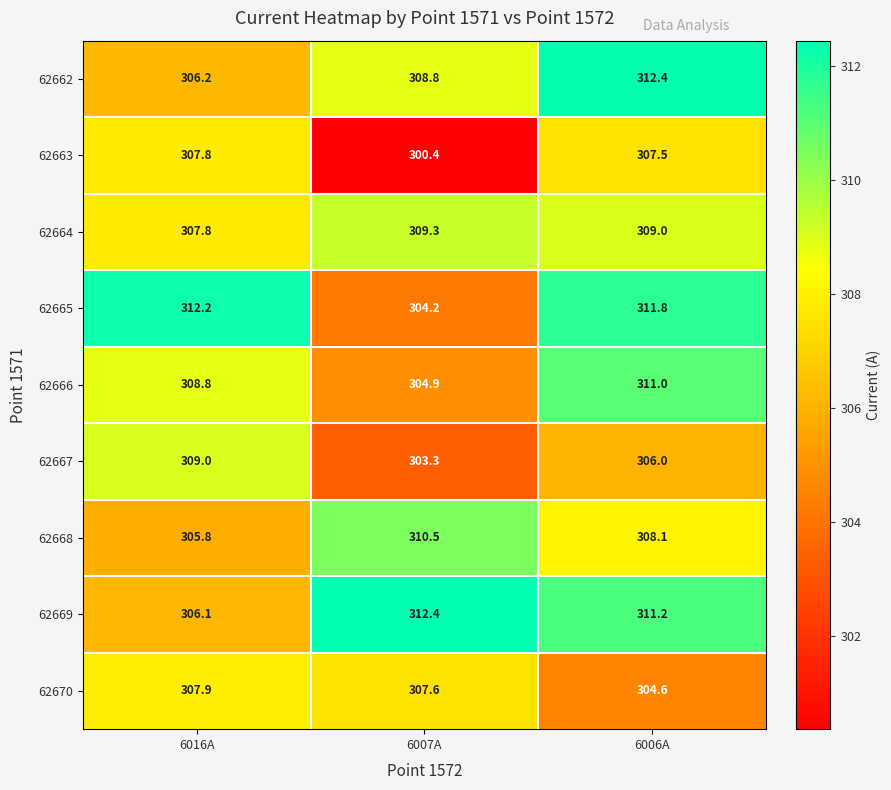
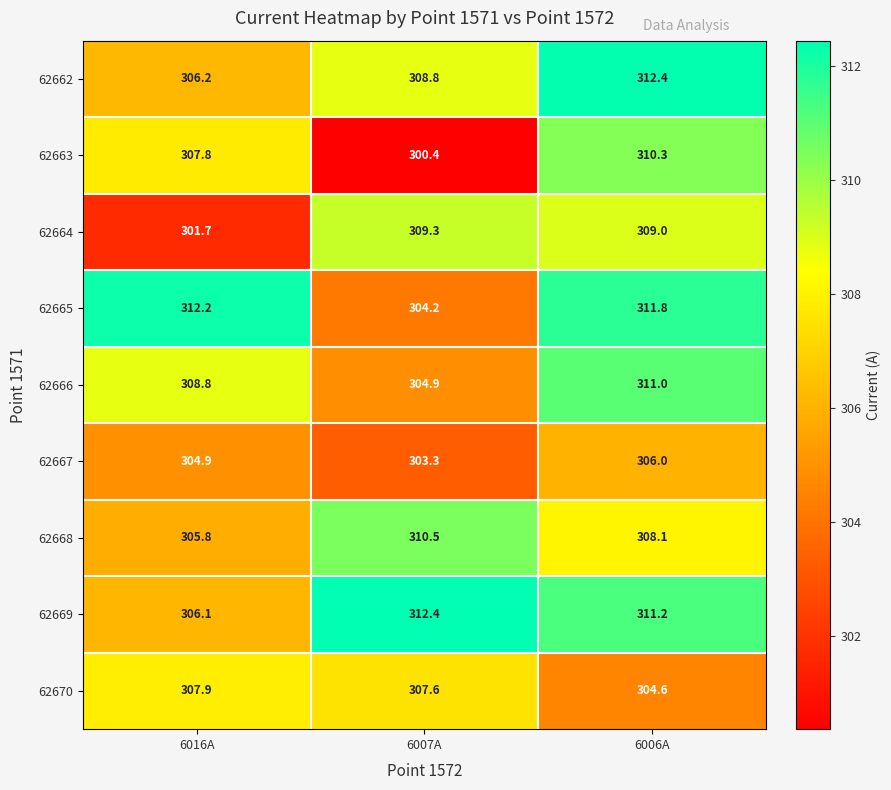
  {
    "62662": {
      "6016A": 306.2,
      "6007A": 308.8,
      "6006A": 312.4
    },
    "62663": {
      "6016A": 307.8,
      "6007A": 300.4,
-     "6006A": 307.5
+     "6006A": 310.3
    },
    "62664": {
-     "6016A": 307.8,
+     "6016A": 301.7,
      "6007A": 309.3,
      "6006A": 309.0
    },
    "62665": {
      "6016A": 312.2,
      "6007A": 304.2,
      "6006A": 311.8
    },
    "62666": {
      "6016A": 308.8,
      "6007A": 304.9,
      "6006A": 311.0
    },
    "62667": {
-     "6016A": 309.0,
+     "6016A": 304.9,
      "6007A": 303.3,
      "6006A": 306.0
    },
    "62668": {
      "6016A": 305.8,
      "6007A": 310.5,
      "6006A": 308.1
    },
    "62669": {
      "6016A": 306.1,
      "6007A": 312.4,
      "6006A": 311.2
    },
    "62670": {
      "6016A": 307.9,
      "6007A": 307.6,
      "6006A": 304.6
    }
  }
